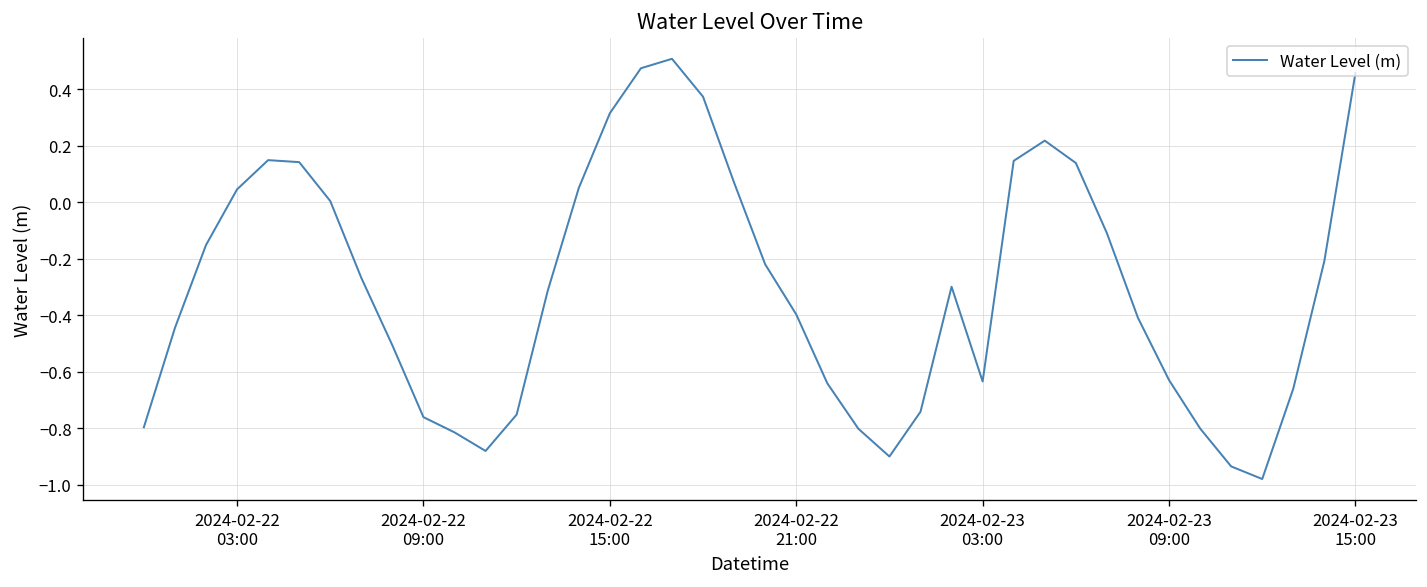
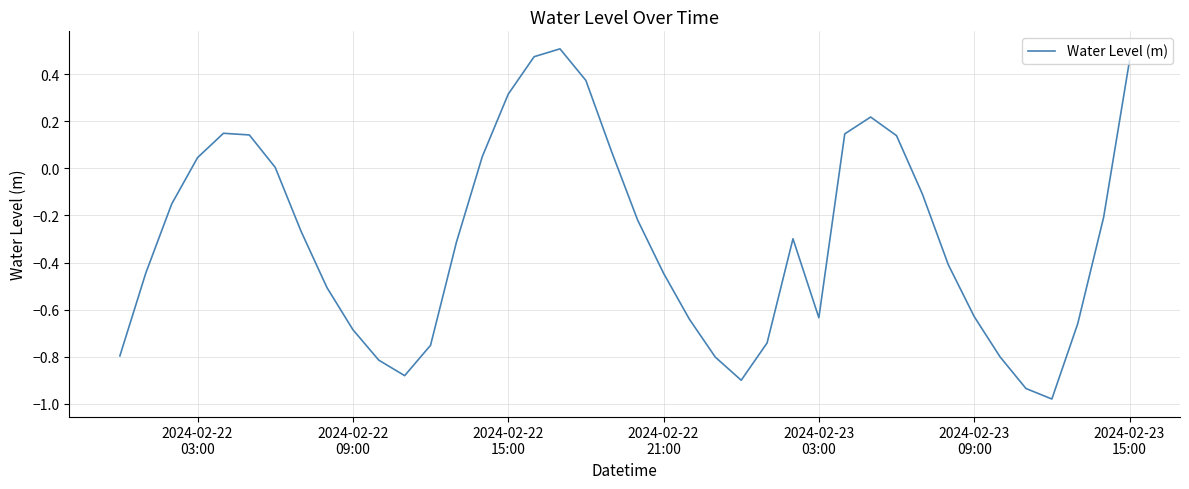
  {
    "2024-02-22 03:00": 0.05,
-   "2024-02-22 09:00": -0.76,
+   "2024-02-22 09:00": -0.69,
    "2024-02-22 15:00": 0.31,
-   "2024-02-22 21:00": -0.40,
+   "2024-02-22 21:00": -0.45,
    "2024-02-23 03:00": -0.63,
    "2024-02-23 09:00": -0.63
  }
